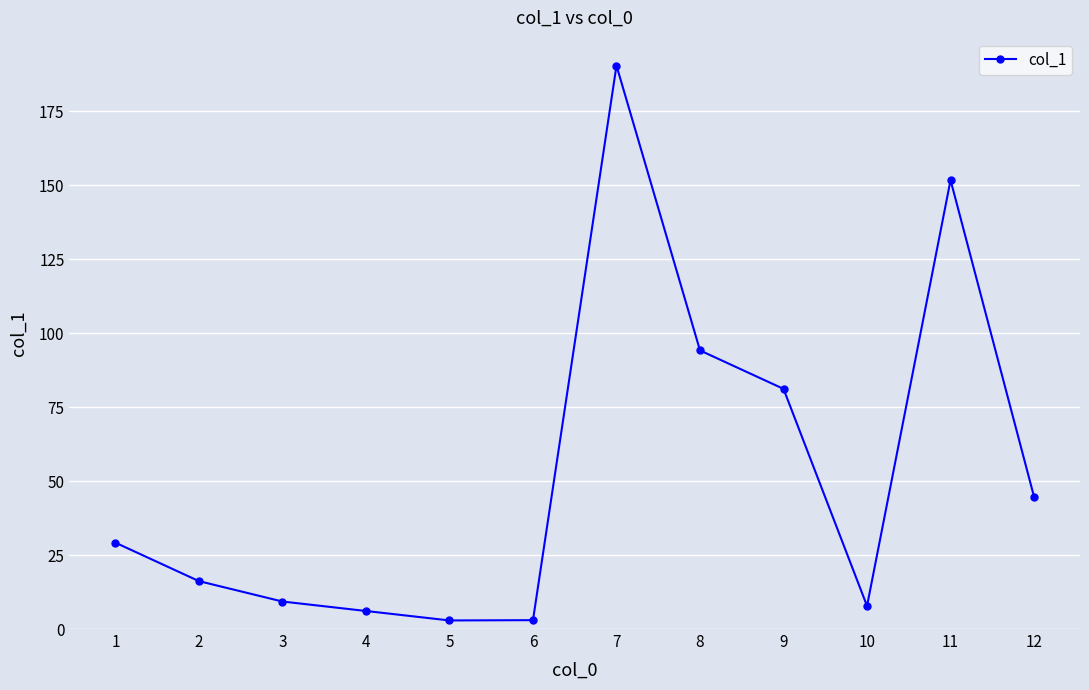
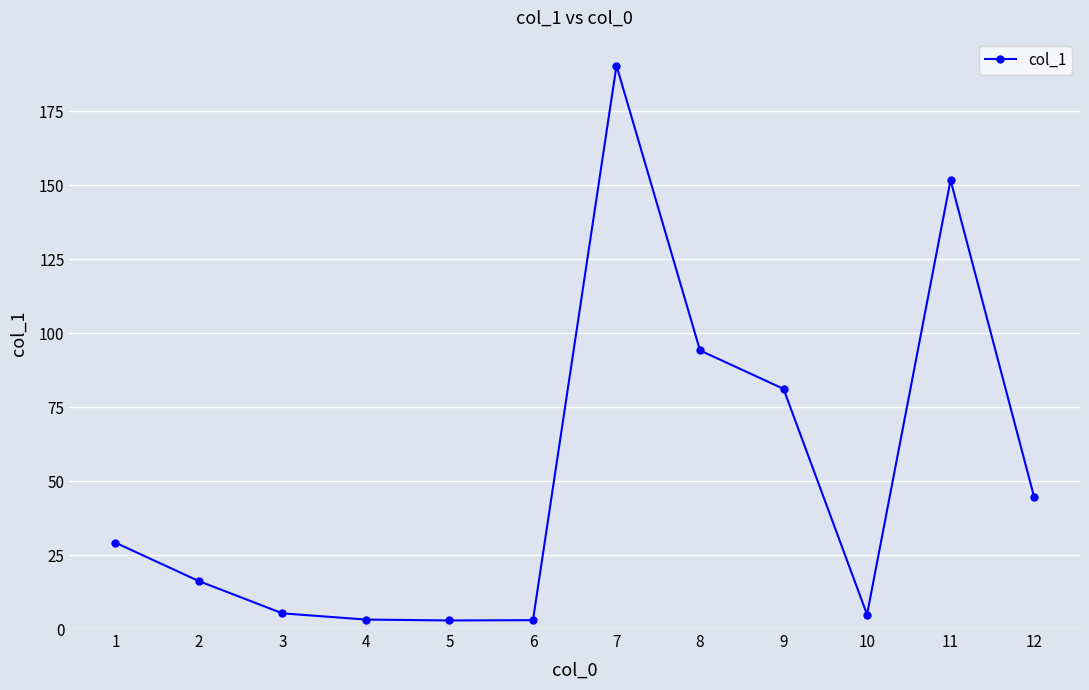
  {
    "1": 29,
    "2": 16,
-   "3": 9,
-   "4": 6,
+   "3": 5,
+   "4": 3,
    "5": 3,
    "6": 3,
    "7": 191,
    "8": 94,
    "9": 81,
-   "10": 8,
+   "10": 5,
    "11": 152,
    "12": 45
  }
